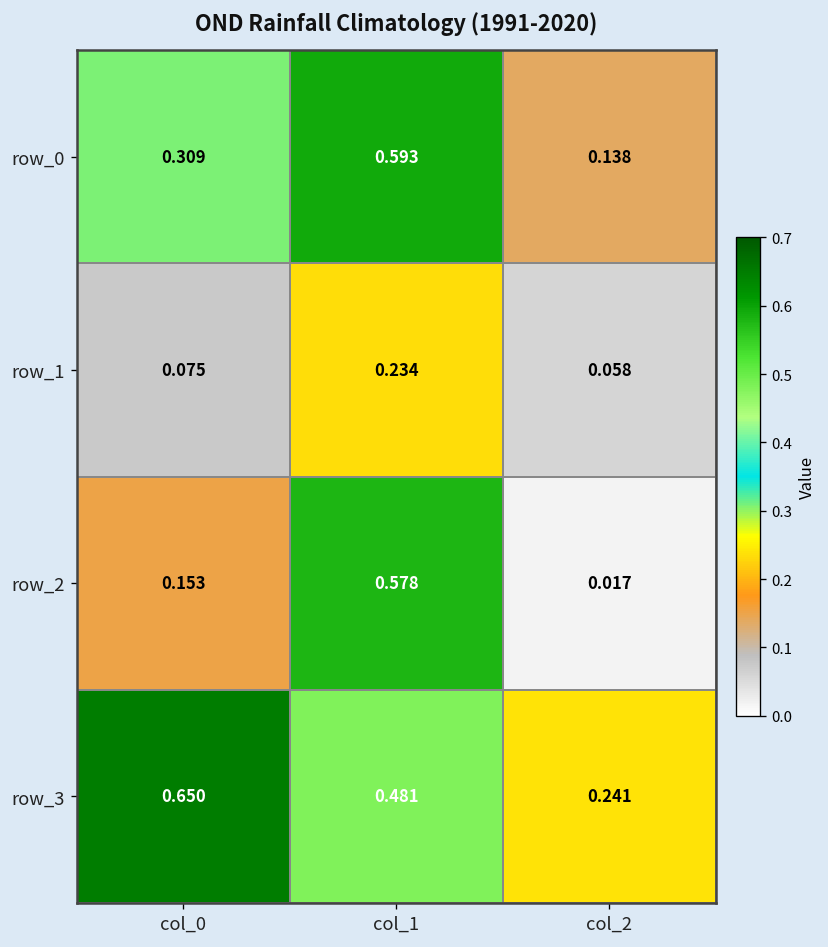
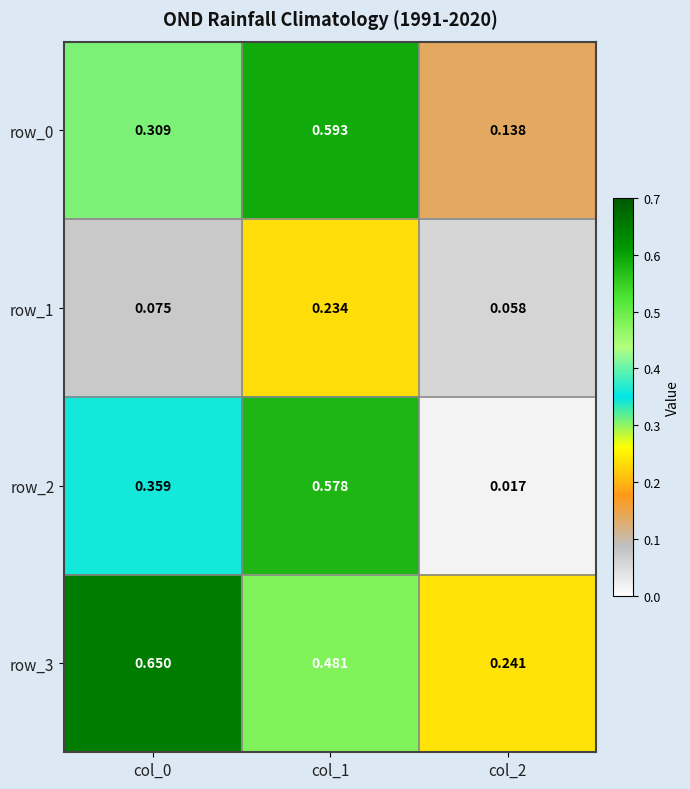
  {
    "row_0": {
      "col_0": 0.309,
      "col_1": 0.593,
      "col_2": 0.138
    },
    "row_1": {
      "col_0": 0.075,
      "col_1": 0.234,
      "col_2": 0.058
    },
    "row_2": {
-     "col_0": 0.153,
+     "col_0": 0.359,
      "col_1": 0.578,
      "col_2": 0.017
    },
    "row_3": {
      "col_0": 0.650,
      "col_1": 0.481,
      "col_2": 0.241
    }
  }
